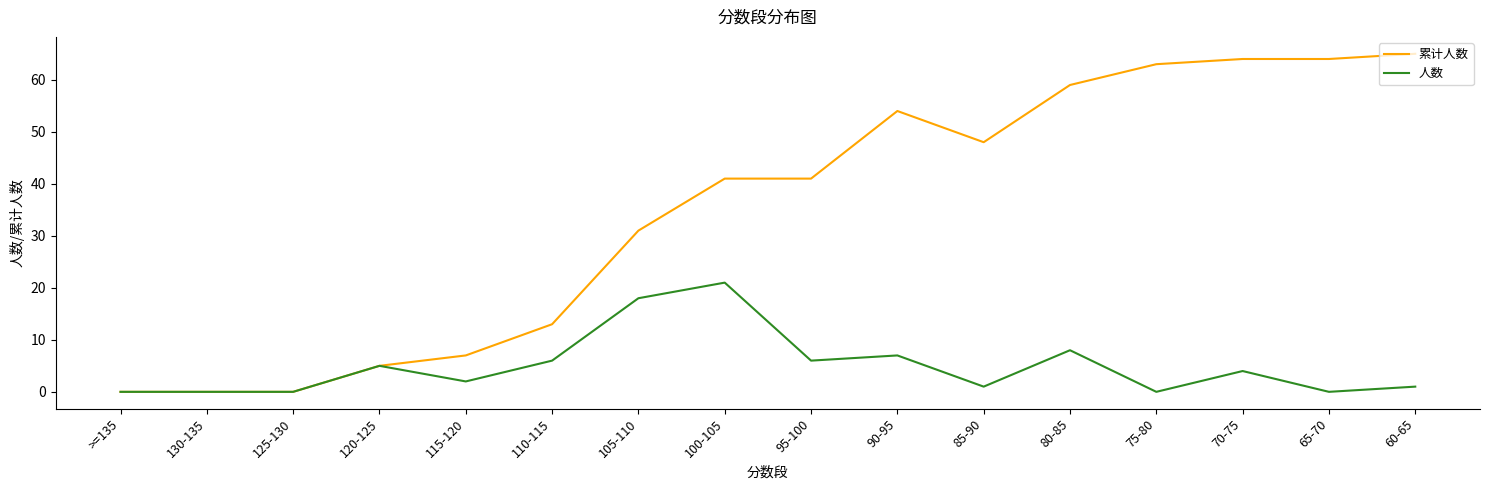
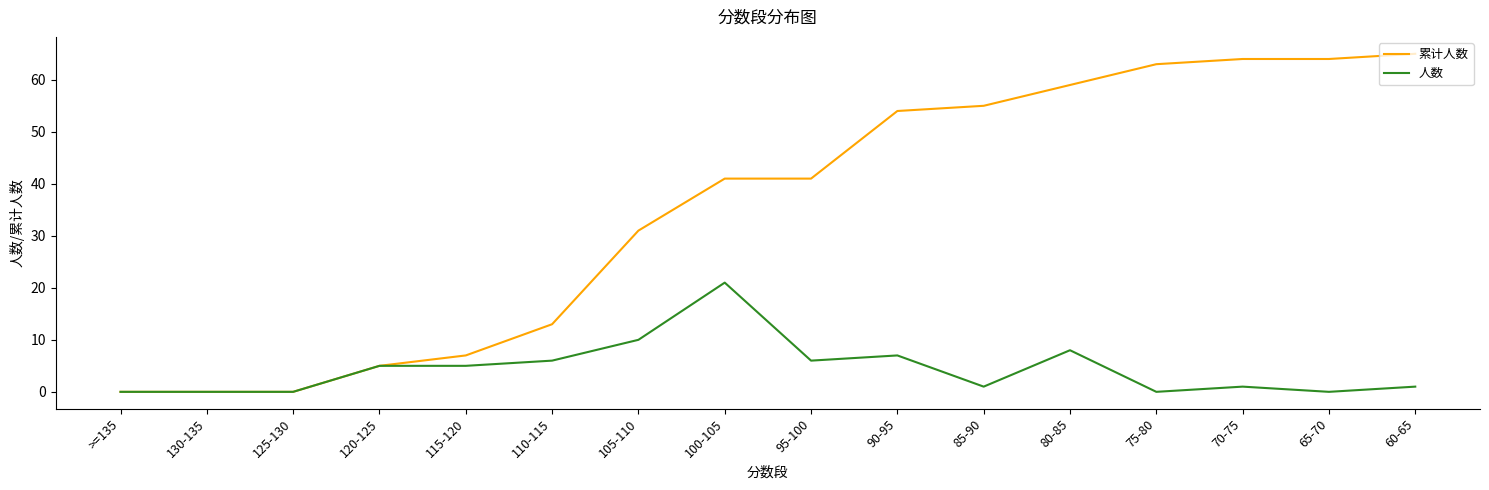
  {
    "累计人数": {
      "115-120": 7,
      "110-115": 13,
      "105-110": 31,
      "100-105": 41,
      "95-100": 41,
      "90-95": 54,
-     "85-90": 48,
+     "85-90": 55,
      "80-85": 59,
      "75-80": 63,
      "70-75": 64,
      "65-70": 64
    },
    "人数": {
-     "115-120": 2,
+     "115-120": 5,
      "110-115": 6,
-     "105-110": 18,
+     "105-110": 10,
      "100-105": 21,
      "95-100": 6,
      "90-95": 7,
      "85-90": 1,
      "80-85": 8,
      "75-80": 0,
-     "70-75": 4,
+     "70-75": 1,
      "65-70": 0,
      "60-65": 1
    }
  }
